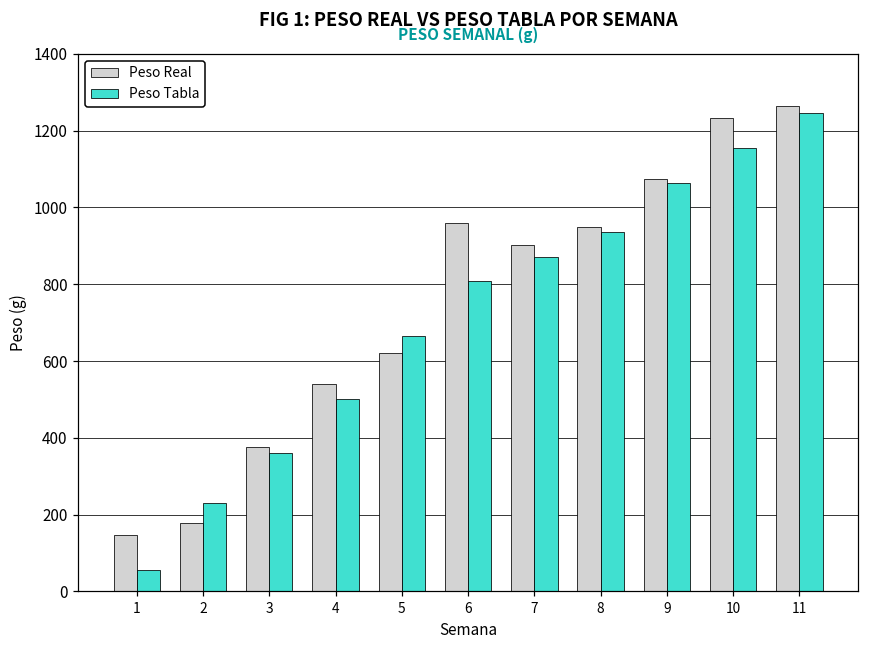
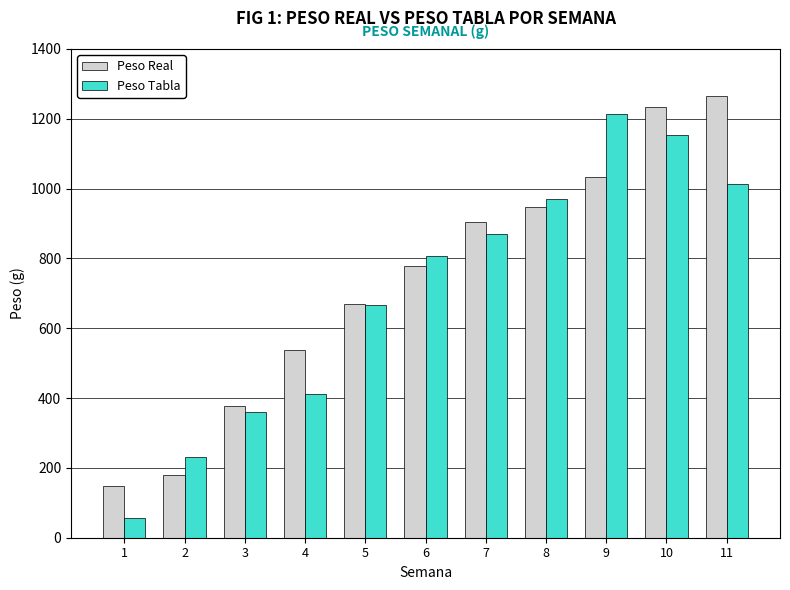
  {
    "Peso Real": {
      "1": 150,
      "2": 180,
      "3": 380,
      "4": 540,
-     "5": 620,
-     "6": 960,
+     "5": 670,
+     "6": 780,
      "7": 900,
      "8": 950,
-     "9": 1070,
+     "9": 1030,
      "10": 1230,
      "11": 1270
    },
    "Peso Tabla": {
      "1": 60,
      "2": 230,
      "3": 360,
-     "4": 500,
+     "4": 410,
      "5": 670,
      "6": 810,
      "7": 870,
-     "8": 940,
-     "9": 1070,
+     "8": 970,
+     "9": 1210,
      "10": 1160,
-     "11": 1250
+     "11": 1010
    }
  }
